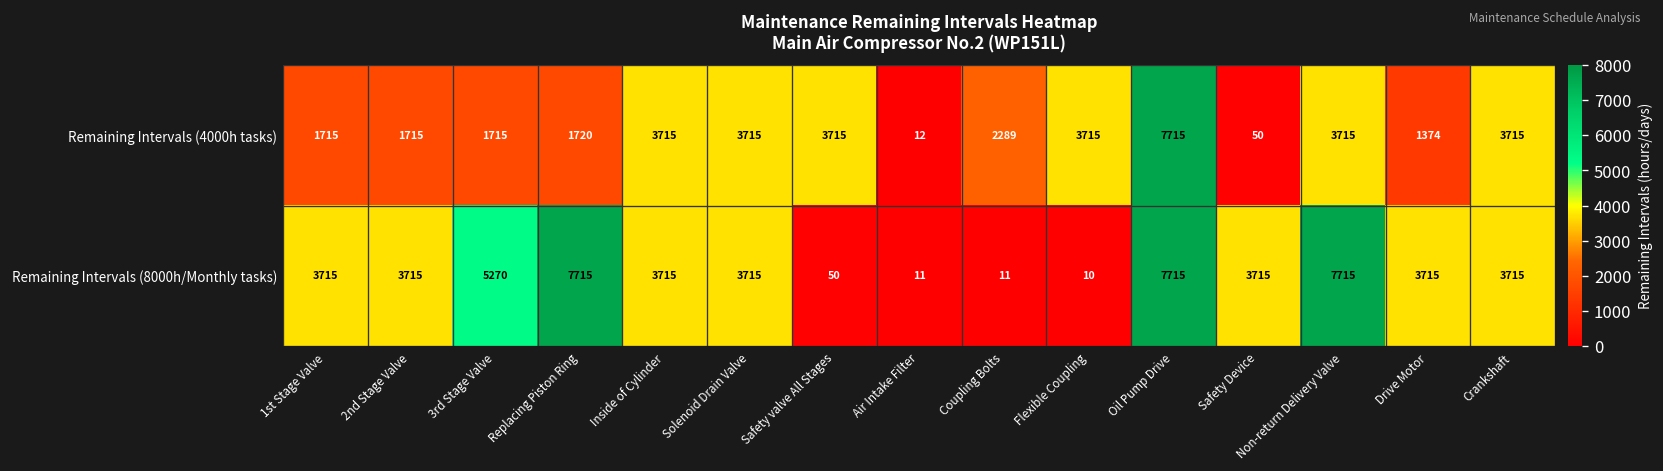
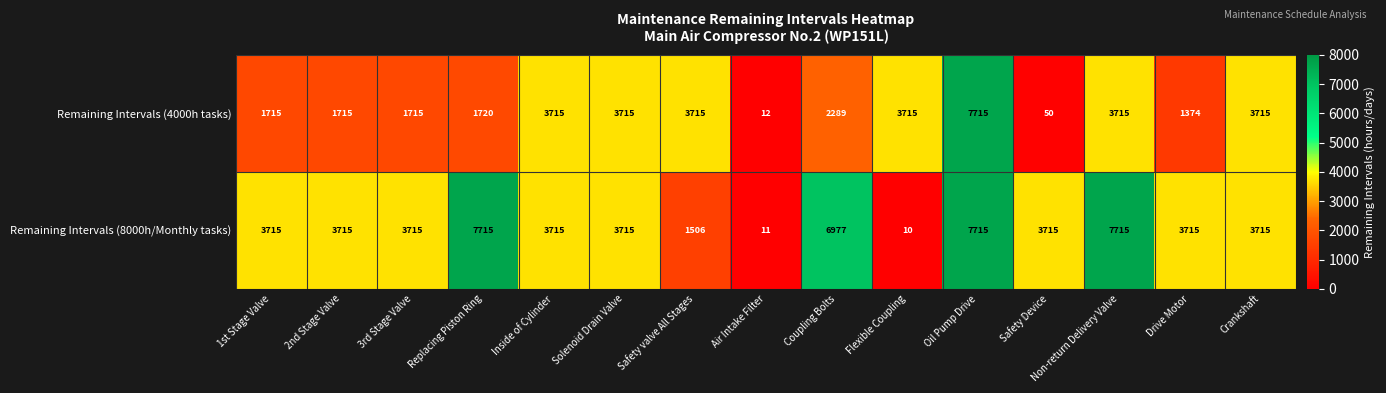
  {
    "Remaining Intervals (4000h tasks)": {
      "1st Stage Valve": 1715,
      "2nd Stage Valve": 1715,
      "3rd Stage Valve": 1715,
      "Replacing Piston Ring": 1720,
      "Inside of Cylinder": 3715,
      "Solenoid Drain Valve": 3715,
      "Safety valve All Stages": 3715,
      "Air Intake Filter": 12,
      "Coupling Bolts": 2289,
      "Flexible Coupling": 3715,
      "Oil Pump Drive": 7715,
      "Safety Device": 50,
      "Non-return Delivery Valve": 3715,
      "Drive Motor": 1374,
      "Crankshaft": 3715
    },
    "Remaining Intervals (8000h/Monthly tasks)": {
      "1st Stage Valve": 3715,
      "2nd Stage Valve": 3715,
-     "3rd Stage Valve": 5270,
+     "3rd Stage Valve": 3715,
      "Replacing Piston Ring": 7715,
      "Inside of Cylinder": 3715,
      "Solenoid Drain Valve": 3715,
-     "Safety valve All Stages": 50,
+     "Safety valve All Stages": 1506,
      "Air Intake Filter": 11,
-     "Coupling Bolts": 11,
+     "Coupling Bolts": 6977,
      "Flexible Coupling": 10,
      "Oil Pump Drive": 7715,
      "Safety Device": 3715,
      "Non-return Delivery Valve": 7715,
      "Drive Motor": 3715,
      "Crankshaft": 3715
    }
  }
